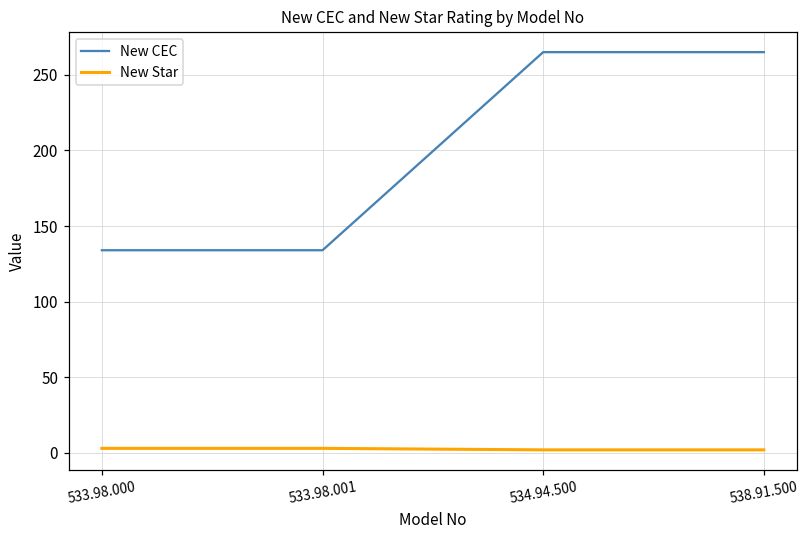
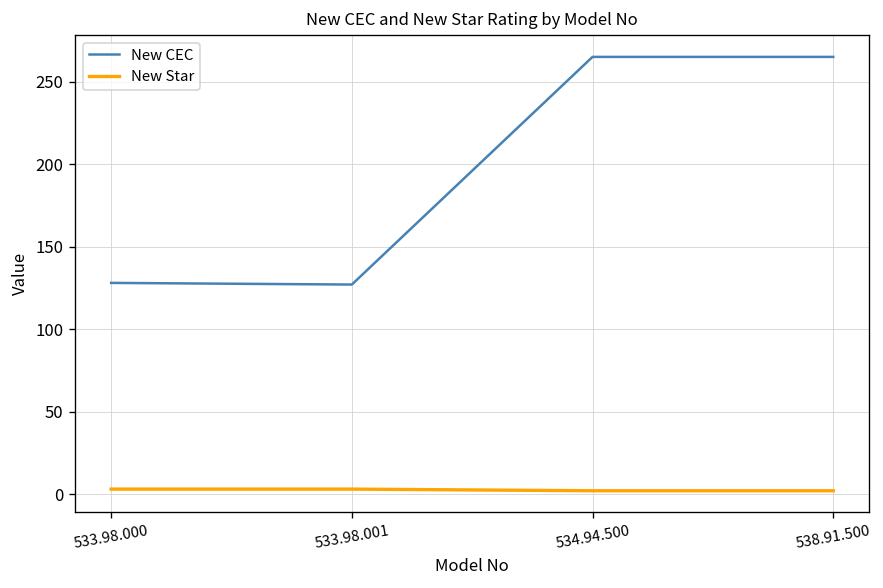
  {
    "New CEC": {
-     "533.98.000": 134,
-     "533.98.001": 134,
+     "533.98.000": 128,
+     "533.98.001": 127,
      "534.94.500": 265,
      "538.91.500": 265
    },
    "New Star": {
      "533.98.000": 3,
      "533.98.001": 3,
      "534.94.500": 2,
      "538.91.500": 2
    }
  }
